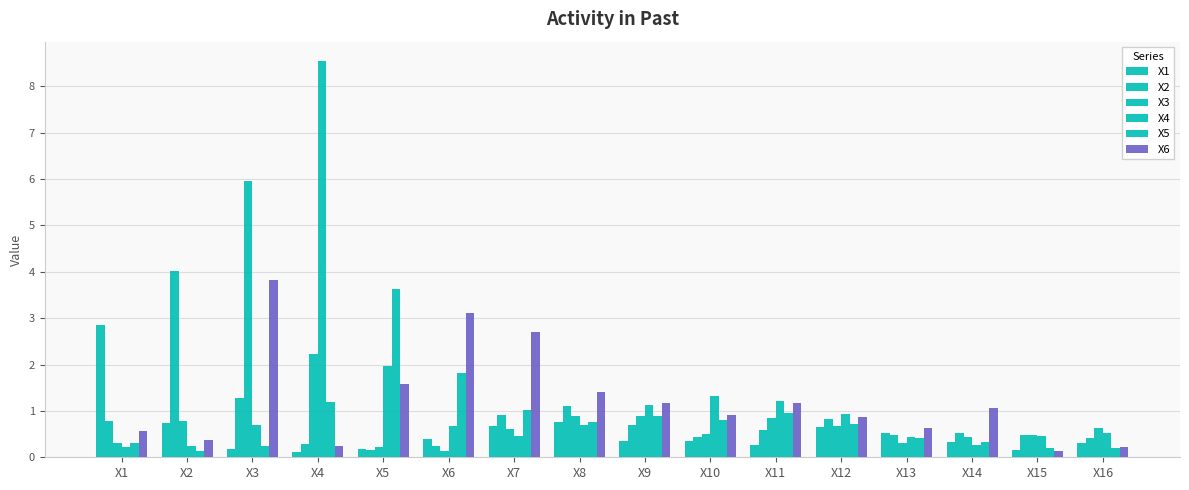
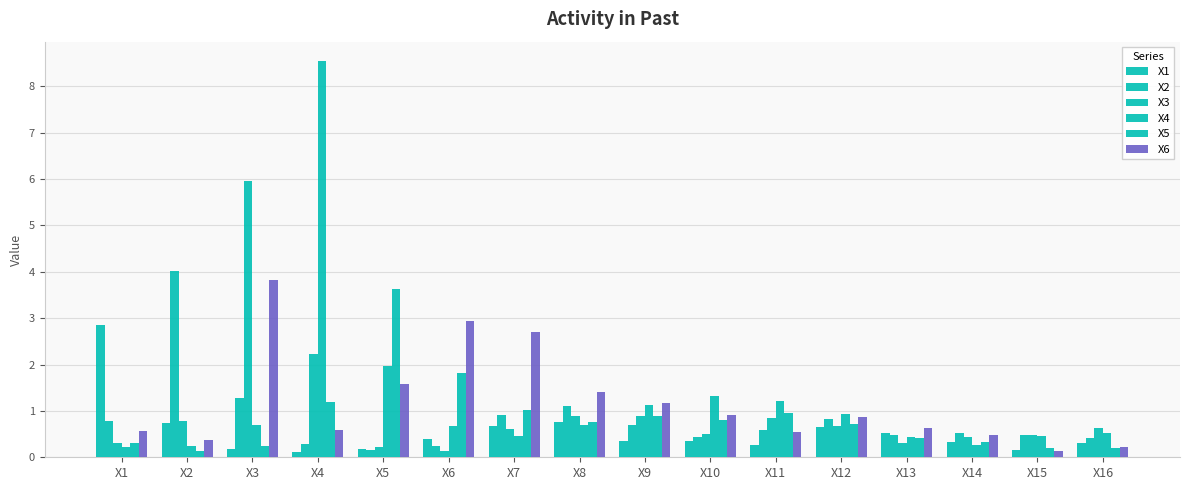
  {
    "X6": {
      "X1": 0.6,
      "X2": 0.4,
      "X3": 3.8,
-     "X4": 0.3,
+     "X4": 0.6,
      "X5": 1.6,
-     "X6": 3.1,
+     "X6": 2.9,
      "X7": 2.7,
      "X8": 1.4,
      "X9": 1.2,
      "X10": 0.9,
-     "X11": 1.2,
+     "X11": 0.5,
      "X12": 0.9,
      "X13": 0.6,
-     "X14": 1.1,
+     "X14": 0.5,
      "X15": 0.1,
      "X16": 0.2
    }
  }
